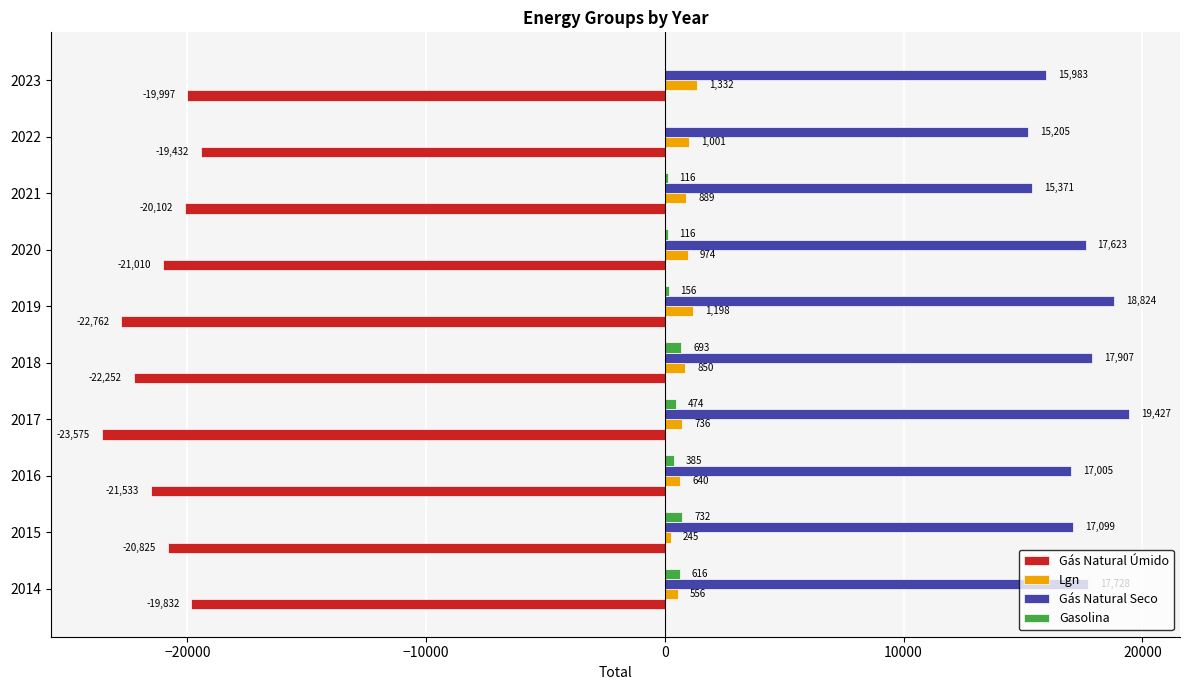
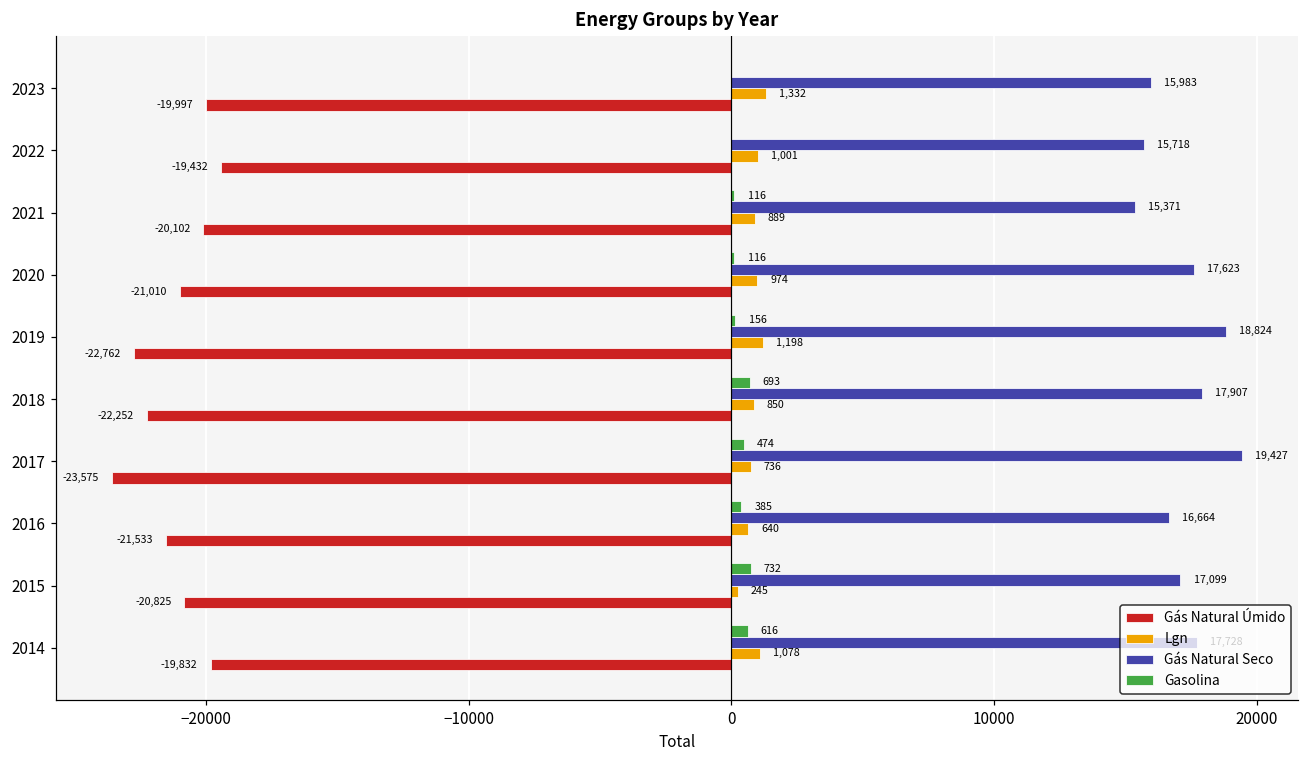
  {
    "Gás Natural Úmido": {
      "2023": "-19,997",
      "2022": "-19,432",
      "2021": "-20,102",
      "2020": "-21,010",
      "2019": "-22,762",
      "2018": "-22,252",
      "2017": "-23,575",
      "2016": "-21,533",
      "2015": "-20,825",
      "2014": "-19,832"
    },
    "Lgn": {
      "2023": "1,332",
      "2022": "1,001",
      "2021": "889",
      "2020": "974",
      "2019": "1,198",
      "2018": "850",
      "2017": "736",
      "2016": "640",
      "2015": "245",
-     "2014": "556"
+     "2014": "1,078"
    },
    "Gás Natural Seco": {
      "2023": "15,983",
-     "2022": "15,205",
+     "2022": "15,718",
      "2021": "15,371",
      "2020": "17,623",
      "2019": "18,824",
      "2018": "17,907",
      "2017": "19,427",
-     "2016": "17,005",
+     "2016": "16,664",
      "2015": "17,099"
    },
    "Gasolina": {
      "2021": "116",
      "2020": "116",
      "2019": "156",
      "2018": "693",
      "2017": "474",
      "2016": "385",
      "2015": "732",
      "2014": "616"
    }
  }
